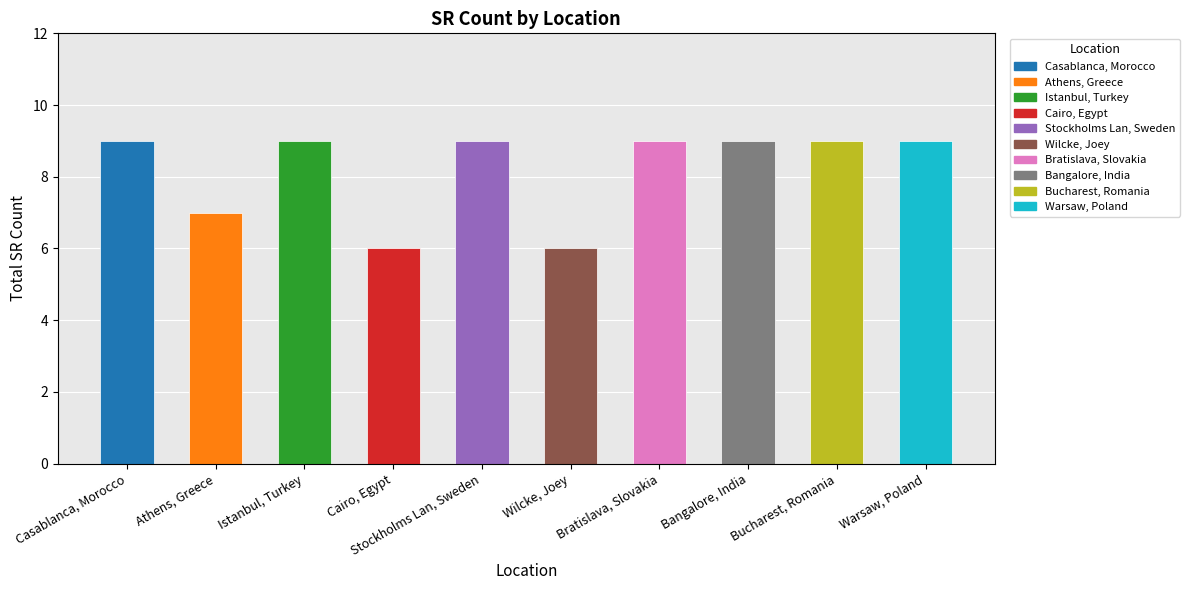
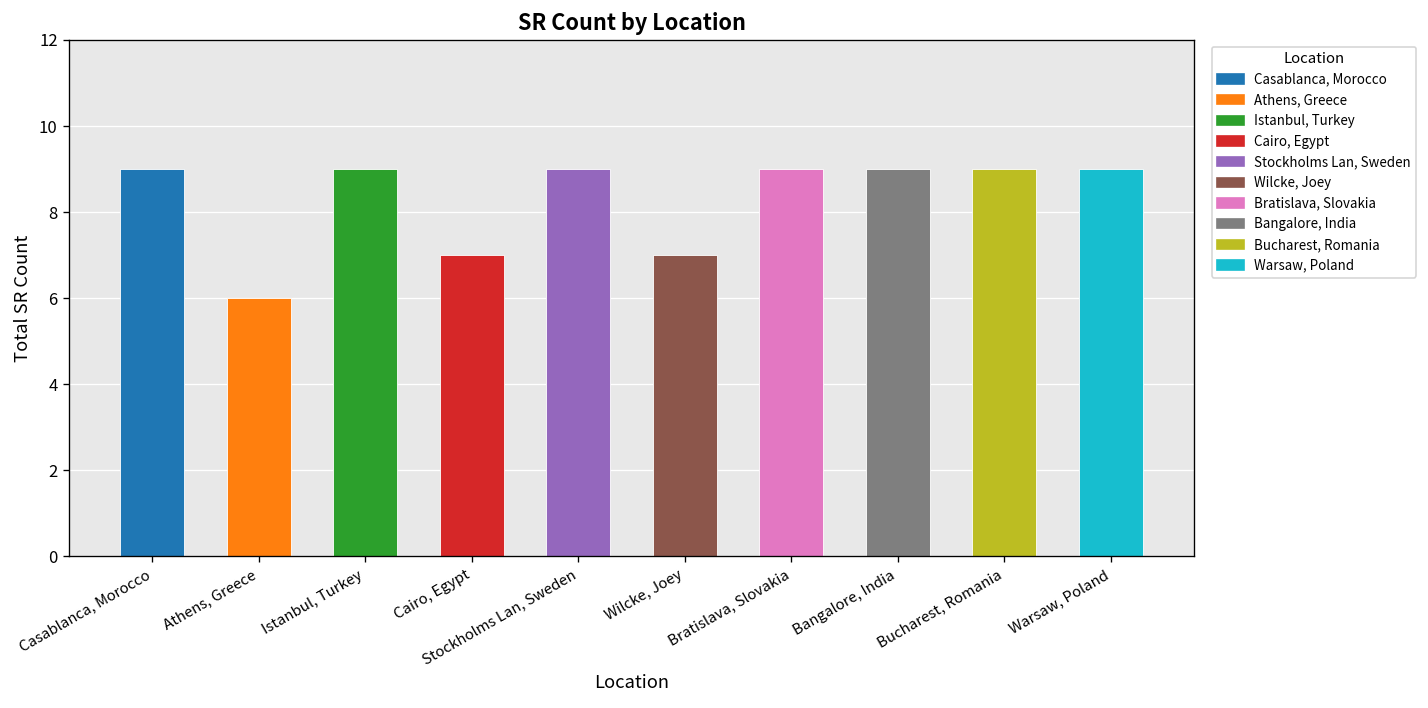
  {
    "Casablanca, Morocco": 9,
-   "Athens, Greece": 7,
+   "Athens, Greece": 6,
    "Istanbul, Turkey": 9,
-   "Cairo, Egypt": 6,
+   "Cairo, Egypt": 7,
    "Stockholms Lan, Sweden": 9,
-   "Wilcke, Joey": 6,
+   "Wilcke, Joey": 7,
    "Bratislava, Slovakia": 9,
    "Bangalore, India": 9,
    "Bucharest, Romania": 9,
    "Warsaw, Poland": 9
  }
